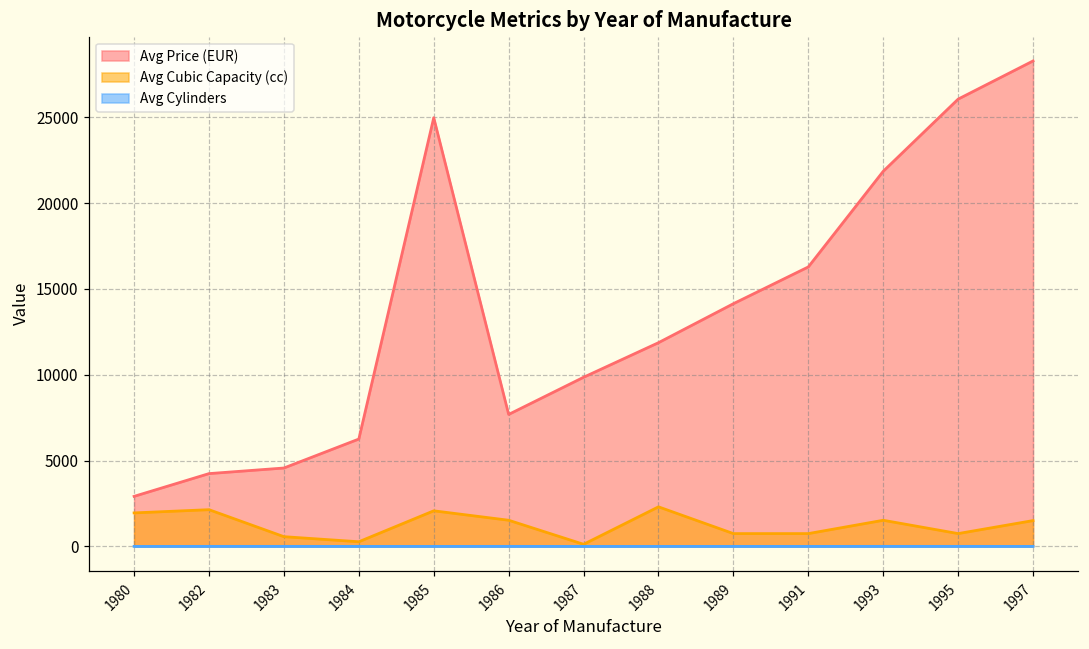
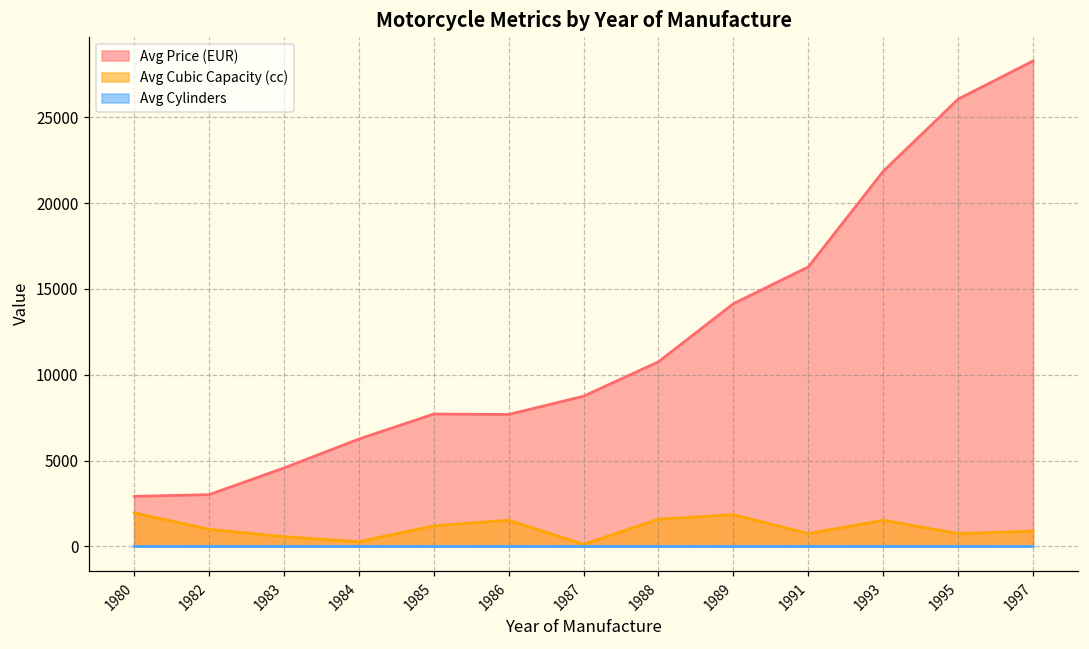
  {
    "Avg Price (EUR)": {
      "1980": 2900,
-     "1982": 4200,
+     "1982": 3000,
      "1983": 4600,
      "1984": 6300,
-     "1985": 25000,
+     "1985": 7700,
      "1986": 7700,
-     "1987": 9900,
-     "1988": 11900,
+     "1987": 8800,
+     "1988": 10800,
      "1989": 14100,
      "1991": 16300,
      "1993": 21900,
      "1995": 26100,
      "1997": 28300
    },
    "Avg Cubic Capacity (cc)": {
      "1980": 2000,
-     "1982": 2100,
+     "1982": 1000,
      "1983": 600,
      "1984": 300,
-     "1985": 2100,
+     "1985": 1200,
      "1986": 1500,
-     "1988": 2300,
-     "1989": 700,
+     "1988": 1600,
+     "1989": 1800,
      "1991": 700,
      "1993": 1500,
      "1995": 700,
-     "1997": 1500
+     "1997": 900
    },
    "Avg Cylinders": {
      "1980": 0,
      "1982": 0,
      "1983": 0,
      "1984": 0,
      "1985": 0,
      "1986": 0,
      "1988": 0,
      "1989": 0,
      "1991": 0,
      "1993": 0,
      "1995": 0,
      "1997": 0
    }
  }
